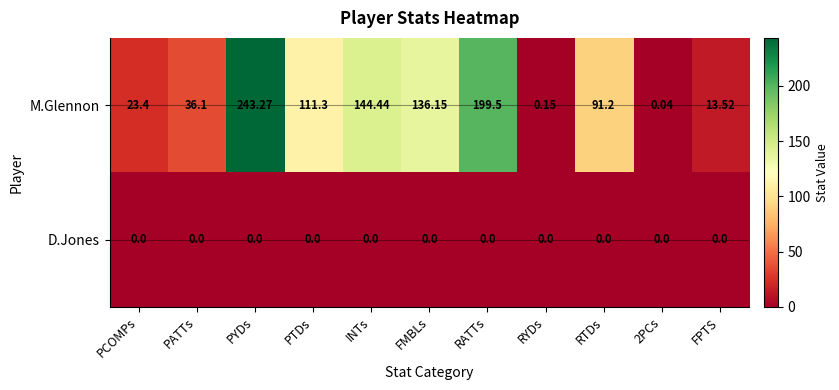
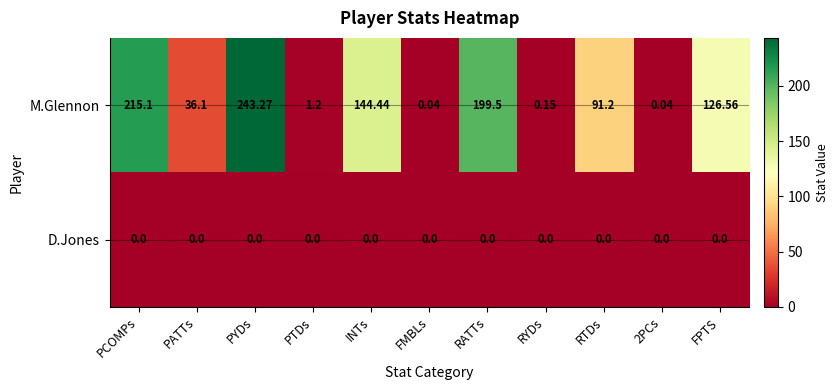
  {
    "M.Glennon": {
-     "PCOMPs": 23.4,
+     "PCOMPs": 215.1,
      "PATTs": 36.1,
      "PYDs": 243.27,
-     "PTDs": 111.3,
+     "PTDs": 1.2,
      "INTs": 144.44,
-     "FMBLs": 136.15,
+     "FMBLs": 0.04,
      "RATTs": 199.5,
      "RYDs": 0.15,
      "RTDs": 91.2,
      "2PCs": 0.04,
-     "FPTS": 13.52
+     "FPTS": 126.56
    },
    "D.Jones": {
      "PCOMPs": 0.0,
      "PATTs": 0.0,
      "PYDs": 0.0,
      "PTDs": 0.0,
      "INTs": 0.0,
      "FMBLs": 0.0,
      "RATTs": 0.0,
      "RYDs": 0.0,
      "RTDs": 0.0,
      "2PCs": 0.0,
      "FPTS": 0.0
    }
  }
